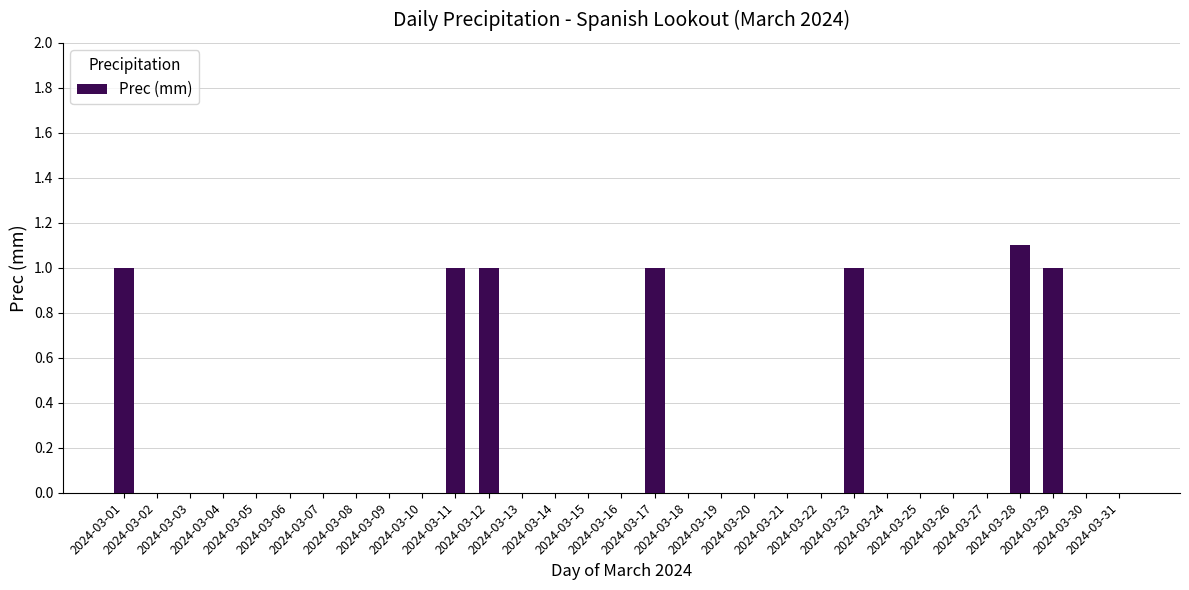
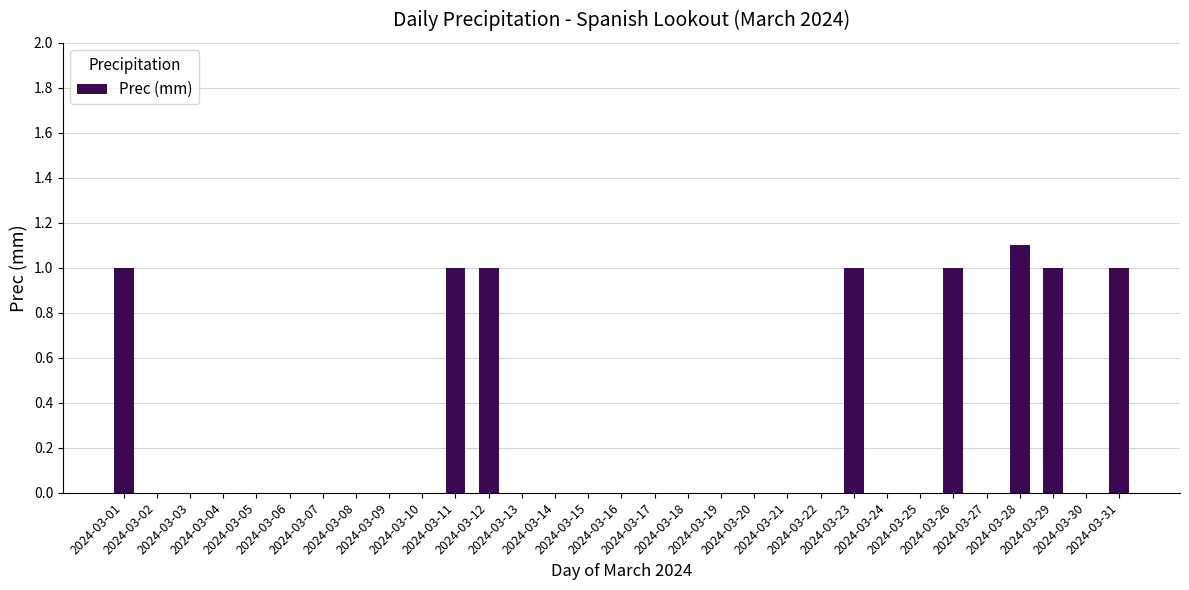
  {
    "2024-03-01": 1,
    "2024-03-02": 0,
    "2024-03-03": 0,
    "2024-03-04": 0,
    "2024-03-05": 0,
    "2024-03-06": 0,
    "2024-03-07": 0,
    "2024-03-08": 0,
    "2024-03-09": 0,
    "2024-03-10": 0,
    "2024-03-11": 1,
    "2024-03-12": 1,
    "2024-03-13": 0,
    "2024-03-14": 0,
    "2024-03-15": 0,
    "2024-03-16": 0,
-   "2024-03-17": 1,
+   "2024-03-17": 0,
    "2024-03-18": 0,
    "2024-03-19": 0,
    "2024-03-20": 0,
    "2024-03-21": 0,
    "2024-03-22": 0,
    "2024-03-23": 1,
    "2024-03-24": 0,
    "2024-03-25": 0,
-   "2024-03-26": 0,
+   "2024-03-26": 1,
    "2024-03-27": 0,
    "2024-03-28": 1.10,
    "2024-03-29": 1,
    "2024-03-30": 0,
-   "2024-03-31": 0
+   "2024-03-31": 1
  }
